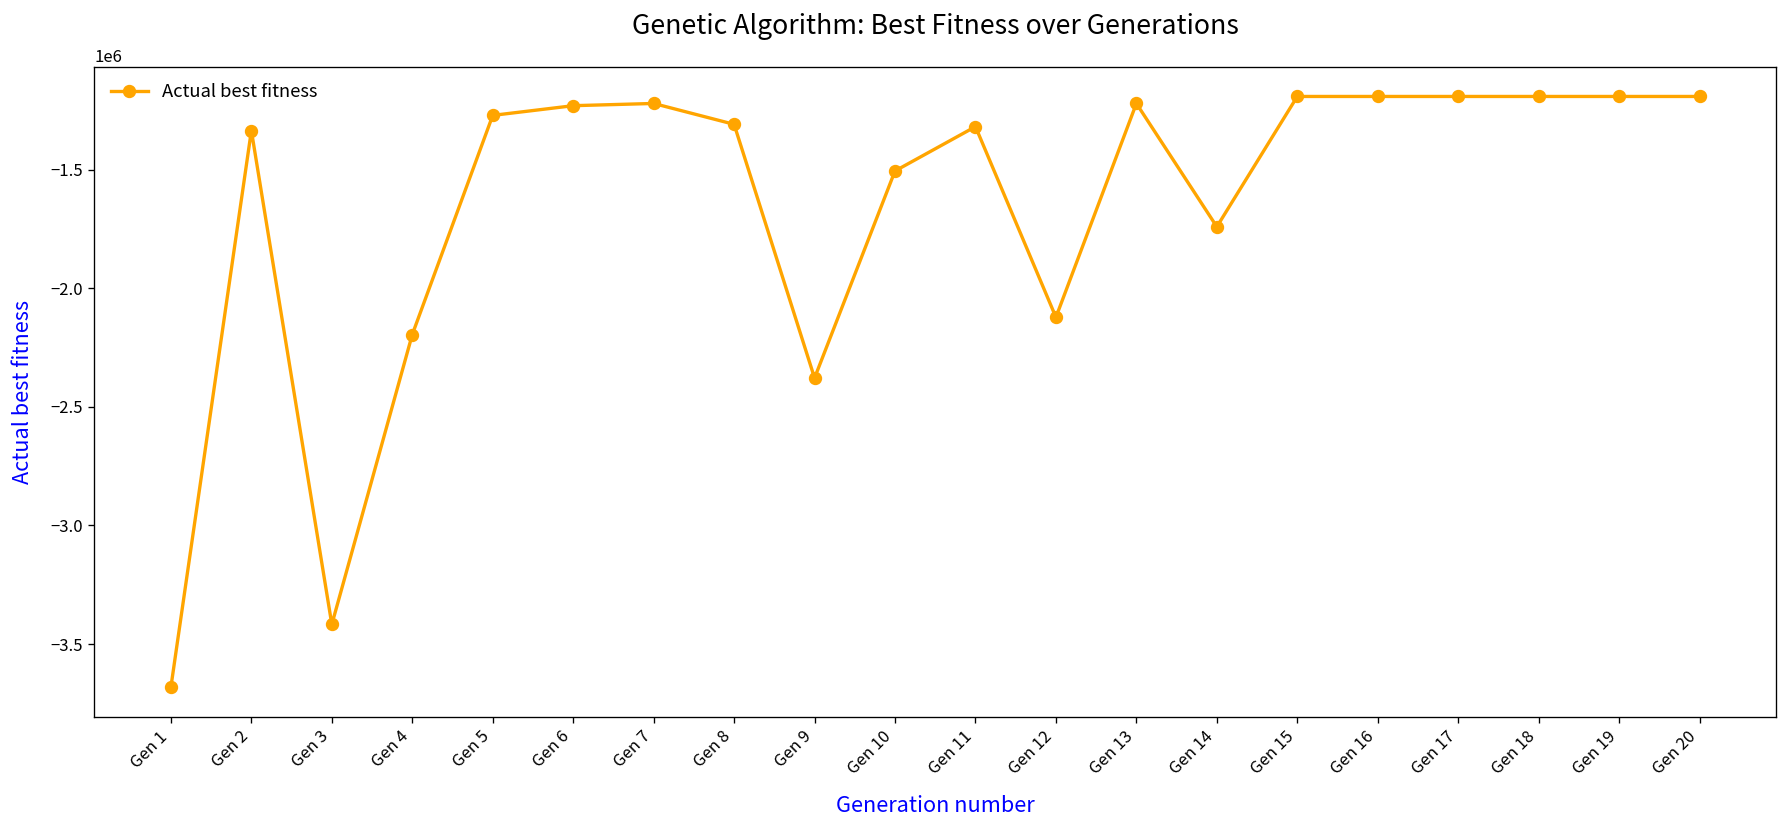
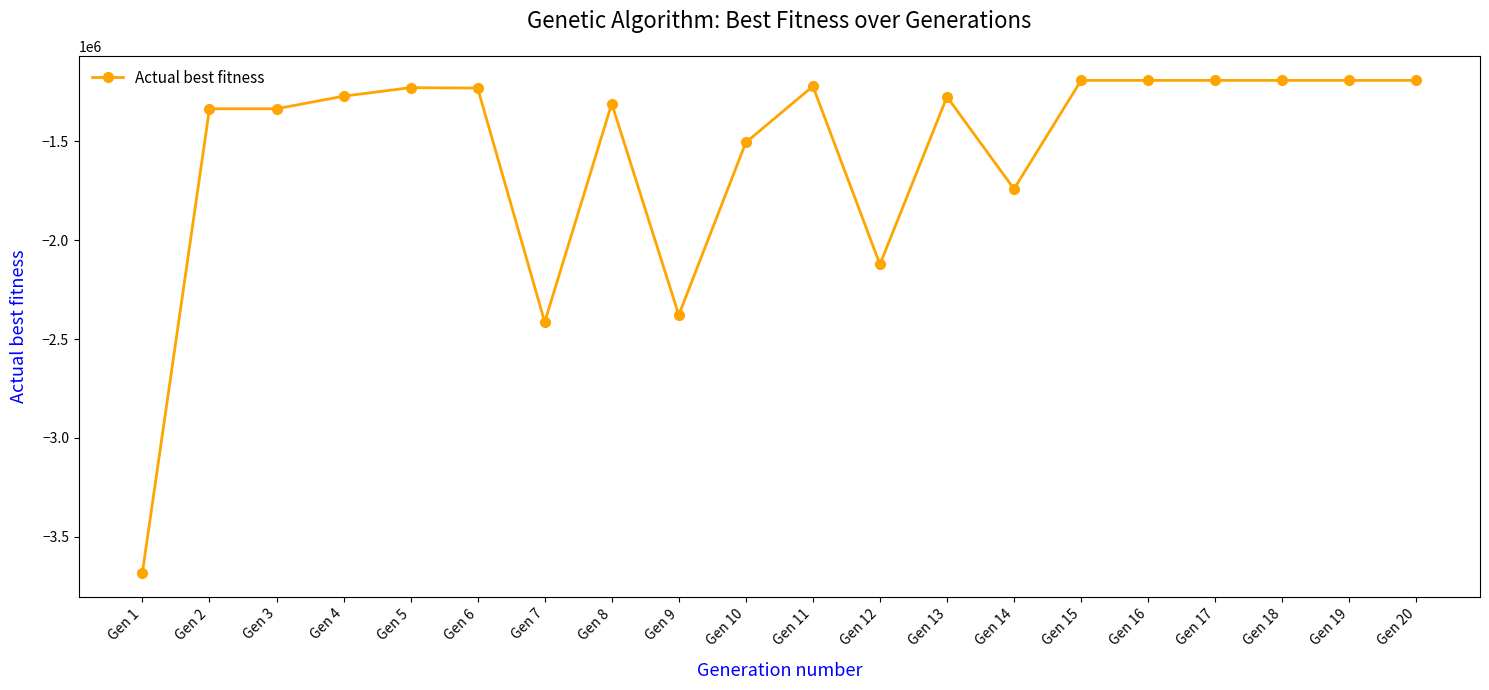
  {
    "Gen 1": -3680000,
    "Gen 2": -1340000,
-   "Gen 3": -3420000,
-   "Gen 4": -2200000,
-   "Gen 5": -1270000,
+   "Gen 3": -1340000,
+   "Gen 4": -1270000,
+   "Gen 5": -1230000,
    "Gen 6": -1230000,
-   "Gen 7": -1220000,
+   "Gen 7": -2410000,
    "Gen 8": -1310000,
    "Gen 9": -2380000,
    "Gen 10": -1510000,
-   "Gen 11": -1320000,
+   "Gen 11": -1220000,
    "Gen 12": -2120000,
-   "Gen 13": -1220000,
+   "Gen 13": -1270000,
    "Gen 14": -1740000,
    "Gen 15": -1190000,
    "Gen 16": -1190000,
    "Gen 17": -1190000,
    "Gen 18": -1190000,
    "Gen 19": -1190000,
    "Gen 20": -1190000
  }
